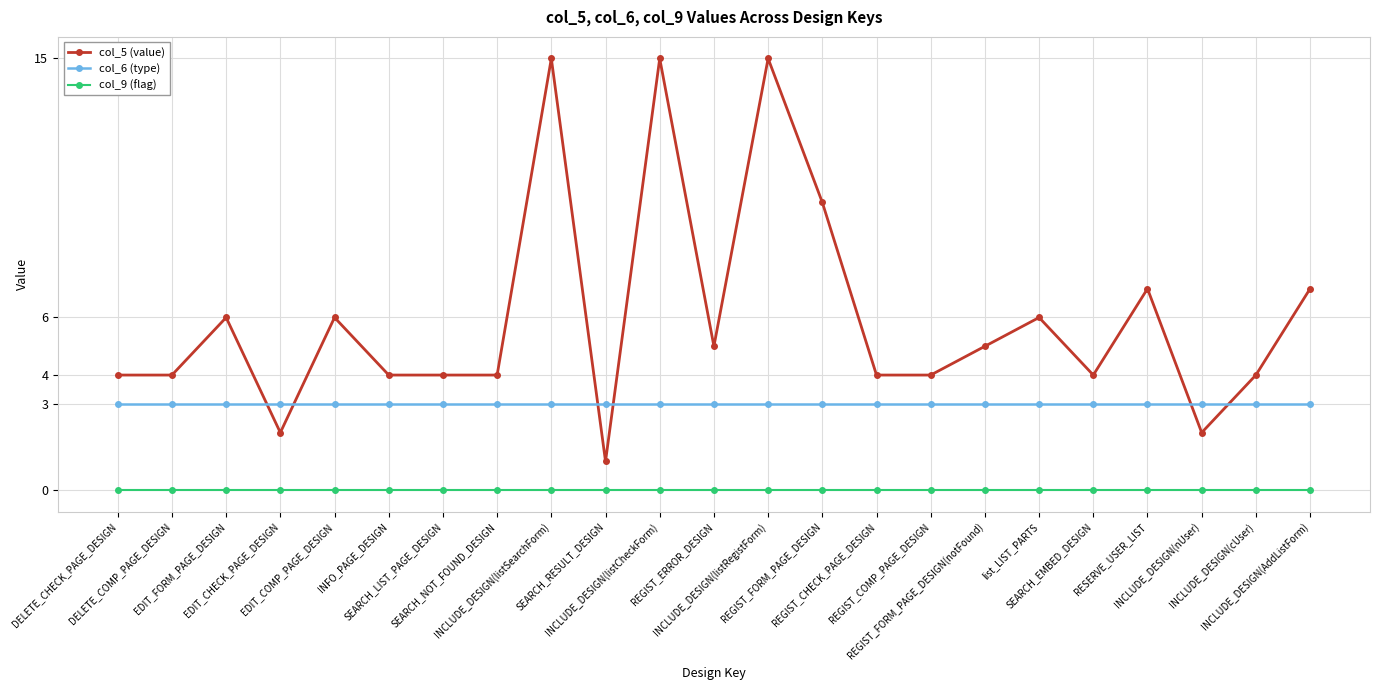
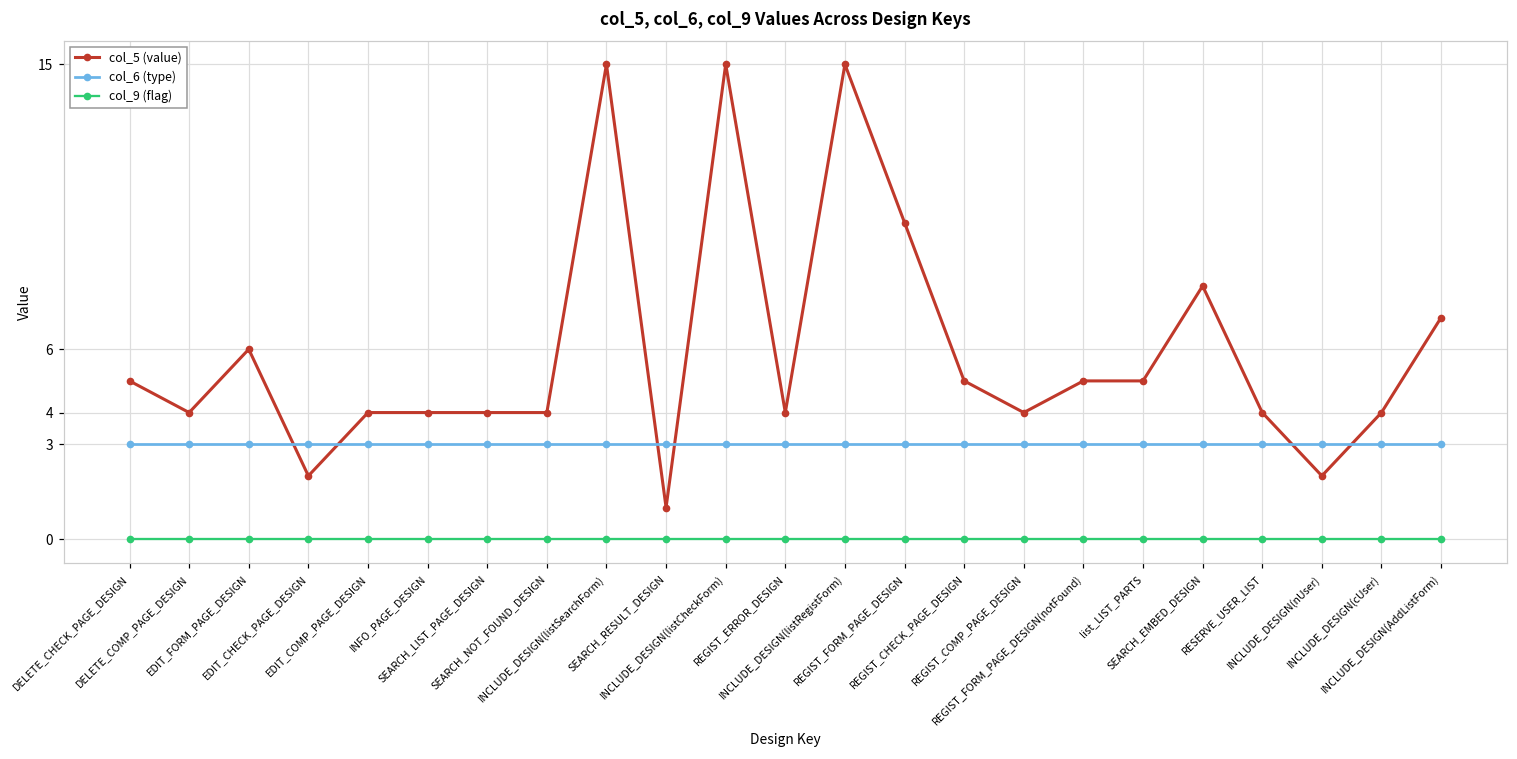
  {
    "col_5 (value)": {
-     "DELETE_CHECK_PAGE_DESIGN": 4,
+     "DELETE_CHECK_PAGE_DESIGN": 5,
      "DELETE_COMP_PAGE_DESIGN": 4,
      "EDIT_FORM_PAGE_DESIGN": 6,
      "EDIT_CHECK_PAGE_DESIGN": 2,
-     "EDIT_COMP_PAGE_DESIGN": 6,
+     "EDIT_COMP_PAGE_DESIGN": 4,
      "INFO_PAGE_DESIGN": 4,
      "SEARCH_LIST_PAGE_DESIGN": 4,
      "SEARCH_NOT_FOUND_DESIGN": 4,
      "INCLUDE_DESIGN(listSearchForm)": 15,
      "SEARCH_RESULT_DESIGN": 1,
      "INCLUDE_DESIGN(listCheckForm)": 15,
-     "REGIST_ERROR_DESIGN": 5,
+     "REGIST_ERROR_DESIGN": 4,
      "INCLUDE_DESIGN(listRegistForm)": 15,
      "REGIST_FORM_PAGE_DESIGN": 10,
-     "REGIST_CHECK_PAGE_DESIGN": 4,
+     "REGIST_CHECK_PAGE_DESIGN": 5,
      "REGIST_COMP_PAGE_DESIGN": 4,
      "REGIST_FORM_PAGE_DESIGN(notFound)": 5,
-     "list_LIST_PARTS": 6,
-     "SEARCH_EMBED_DESIGN": 4,
-     "RESERVE_USER_LIST": 7,
+     "list_LIST_PARTS": 5,
+     "SEARCH_EMBED_DESIGN": 8,
+     "RESERVE_USER_LIST": 4,
      "INCLUDE_DESIGN(nUser)": 2,
      "INCLUDE_DESIGN(cUser)": 4,
      "INCLUDE_DESIGN(AddListForm)": 7
    },
    "col_6 (type)": {
      "DELETE_CHECK_PAGE_DESIGN": 3,
      "DELETE_COMP_PAGE_DESIGN": 3,
      "EDIT_FORM_PAGE_DESIGN": 3,
      "EDIT_CHECK_PAGE_DESIGN": 3,
      "EDIT_COMP_PAGE_DESIGN": 3,
      "INFO_PAGE_DESIGN": 3,
      "SEARCH_LIST_PAGE_DESIGN": 3,
      "SEARCH_NOT_FOUND_DESIGN": 3,
      "INCLUDE_DESIGN(listSearchForm)": 3,
      "SEARCH_RESULT_DESIGN": 3,
      "INCLUDE_DESIGN(listCheckForm)": 3,
      "REGIST_ERROR_DESIGN": 3,
      "INCLUDE_DESIGN(listRegistForm)": 3,
      "REGIST_FORM_PAGE_DESIGN": 3,
      "REGIST_CHECK_PAGE_DESIGN": 3,
      "REGIST_COMP_PAGE_DESIGN": 3,
      "REGIST_FORM_PAGE_DESIGN(notFound)": 3,
      "list_LIST_PARTS": 3,
      "SEARCH_EMBED_DESIGN": 3,
      "RESERVE_USER_LIST": 3,
      "INCLUDE_DESIGN(nUser)": 3,
      "INCLUDE_DESIGN(cUser)": 3,
      "INCLUDE_DESIGN(AddListForm)": 3
    },
    "col_9 (flag)": {
      "DELETE_CHECK_PAGE_DESIGN": 0,
      "DELETE_COMP_PAGE_DESIGN": 0,
      "EDIT_FORM_PAGE_DESIGN": 0,
      "EDIT_CHECK_PAGE_DESIGN": 0,
      "EDIT_COMP_PAGE_DESIGN": 0,
      "INFO_PAGE_DESIGN": 0,
      "SEARCH_LIST_PAGE_DESIGN": 0,
      "SEARCH_NOT_FOUND_DESIGN": 0,
      "INCLUDE_DESIGN(listSearchForm)": 0,
      "SEARCH_RESULT_DESIGN": 0,
      "INCLUDE_DESIGN(listCheckForm)": 0,
      "REGIST_ERROR_DESIGN": 0,
      "INCLUDE_DESIGN(listRegistForm)": 0,
      "REGIST_FORM_PAGE_DESIGN": 0,
      "REGIST_CHECK_PAGE_DESIGN": 0,
      "REGIST_COMP_PAGE_DESIGN": 0,
      "REGIST_FORM_PAGE_DESIGN(notFound)": 0,
      "list_LIST_PARTS": 0,
      "SEARCH_EMBED_DESIGN": 0,
      "RESERVE_USER_LIST": 0,
      "INCLUDE_DESIGN(nUser)": 0,
      "INCLUDE_DESIGN(cUser)": 0,
      "INCLUDE_DESIGN(AddListForm)": 0
    }
  }
